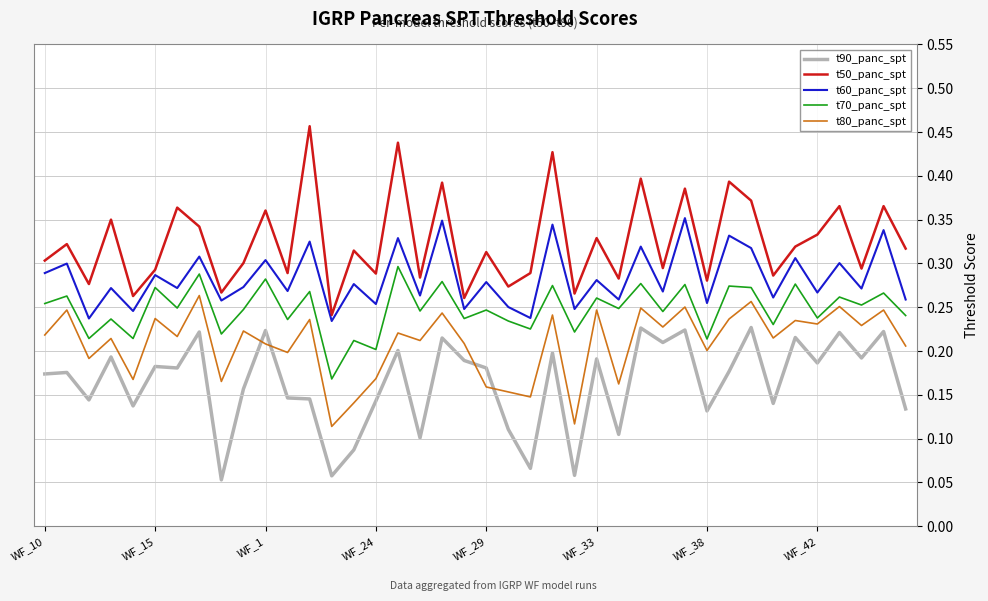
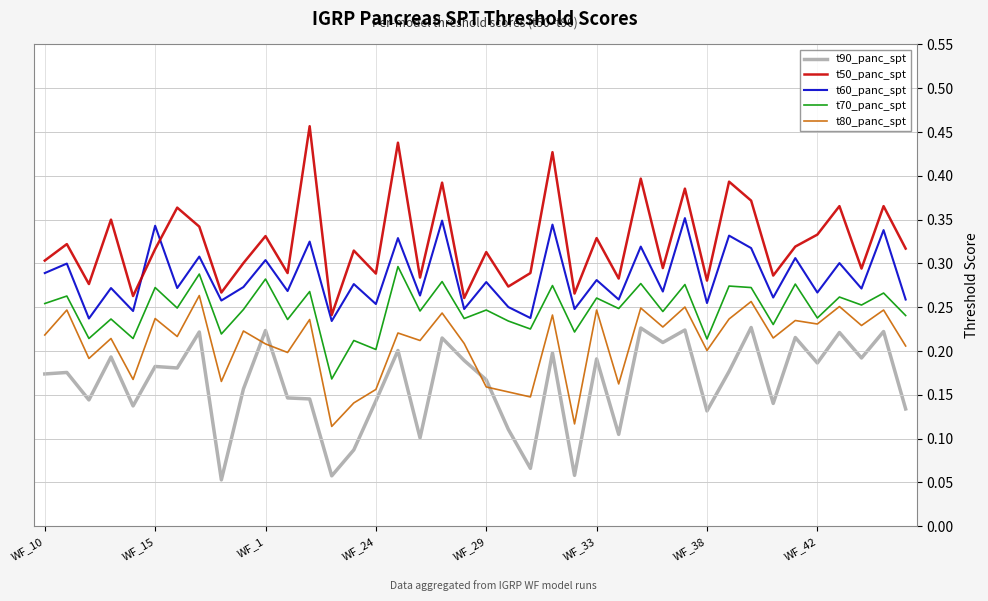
  {
    "t90_panc_spt": {
      "WF_10": 0.17,
      "WF_15": 0.18,
      "WF_1": 0.22,
      "WF_24": 0.14,
-     "WF_29": 0.18,
+     "WF_29": 0.17,
      "WF_33": 0.19,
      "WF_38": 0.13,
      "WF_42": 0.19
    },
    "t50_panc_spt": {
      "WF_10": 0.30,
-     "WF_15": 0.29,
-     "WF_1": 0.36,
+     "WF_15": 0.32,
+     "WF_1": 0.33,
      "WF_24": 0.29,
      "WF_29": 0.31,
      "WF_33": 0.33,
      "WF_38": 0.28,
      "WF_42": 0.33
    },
    "t60_panc_spt": {
      "WF_10": 0.29,
-     "WF_15": 0.29,
+     "WF_15": 0.34,
      "WF_1": 0.30,
      "WF_24": 0.25,
      "WF_29": 0.28,
      "WF_33": 0.28,
      "WF_38": 0.25,
      "WF_42": 0.27
    },
    "t70_panc_spt": {
      "WF_10": 0.25,
      "WF_15": 0.27,
      "WF_1": 0.28,
      "WF_24": 0.20,
      "WF_29": 0.25,
      "WF_33": 0.26,
      "WF_38": 0.21,
      "WF_42": 0.24
    },
    "t80_panc_spt": {
      "WF_10": 0.22,
      "WF_15": 0.24,
      "WF_1": 0.21,
-     "WF_24": 0.17,
+     "WF_24": 0.16,
      "WF_29": 0.16,
      "WF_33": 0.25,
      "WF_38": 0.20,
      "WF_42": 0.23
    }
  }
